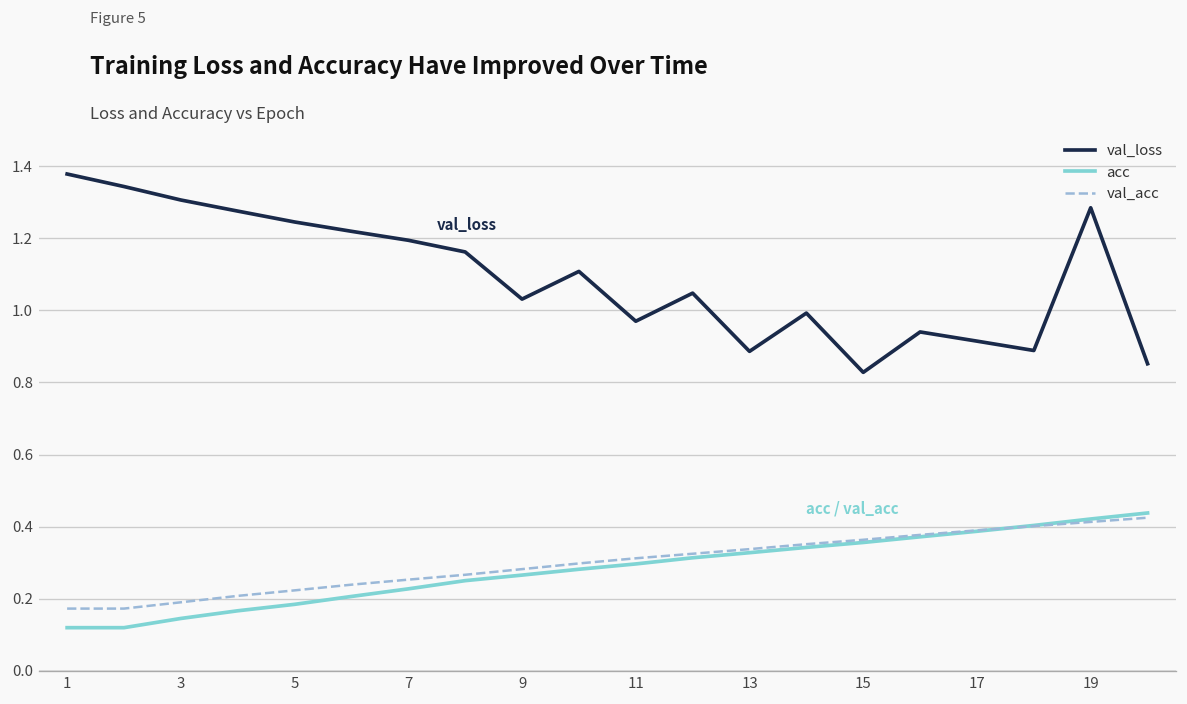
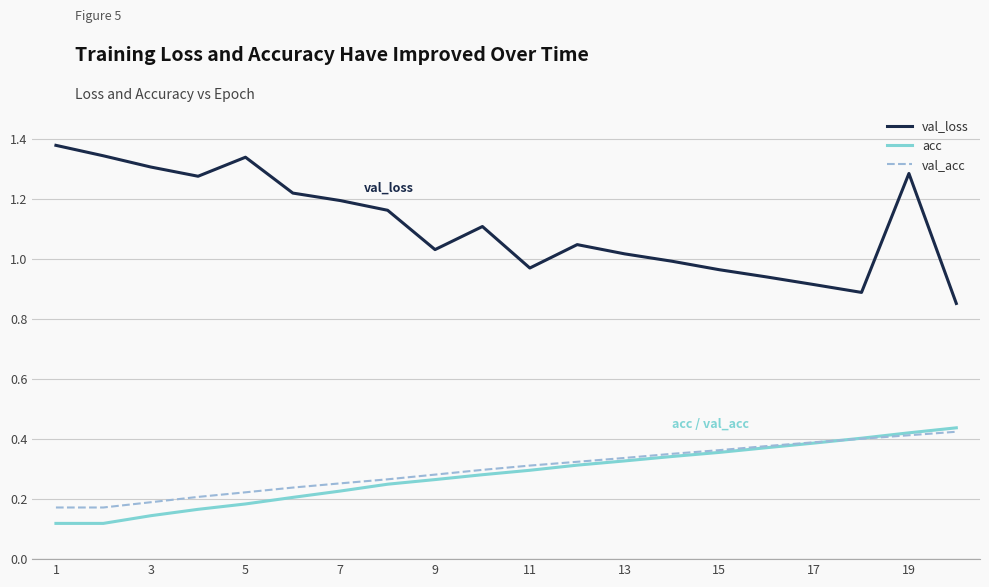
  {
    "val_loss": {
      "1": 1.38,
      "3": 1.31,
-     "5": 1.25,
+     "5": 1.34,
      "7": 1.19,
      "9": 1.03,
      "11": 0.97,
-     "13": 0.89,
-     "15": 0.83,
+     "13": 1.02,
+     "15": 0.96,
      "17": 0.91,
      "19": 1.29
    }
  }
